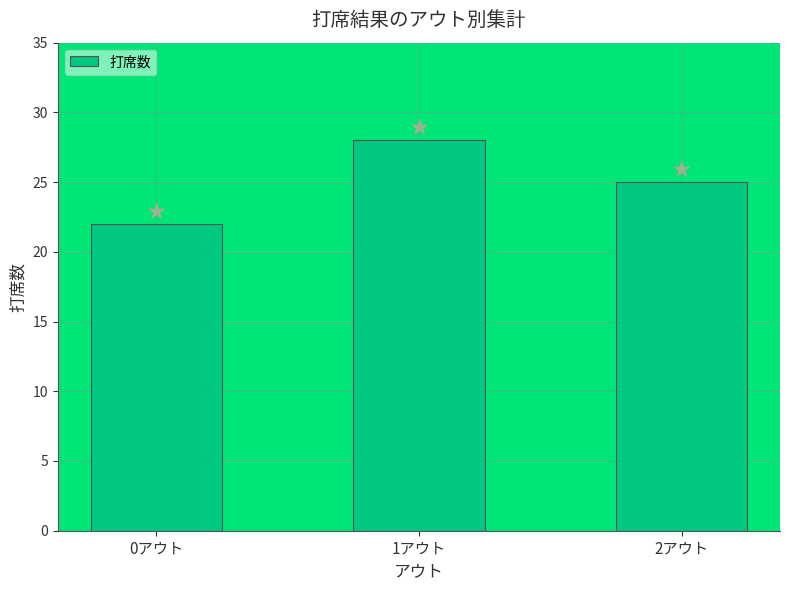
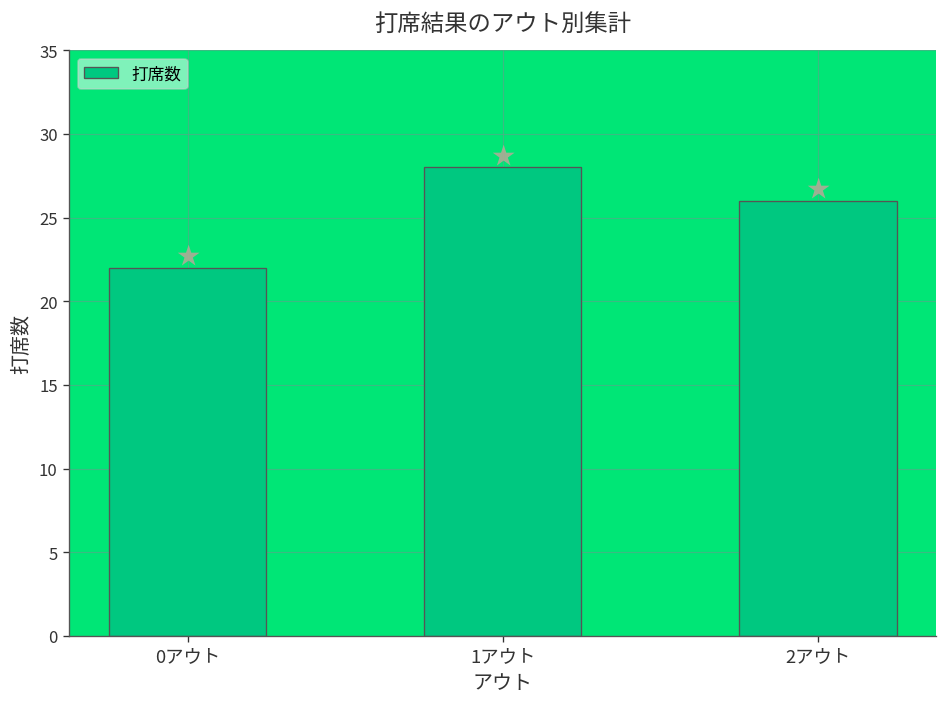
  {
    "0アウト": 22,
    "1アウト": 28,
-   "2アウト": 25
+   "2アウト": 26
  }
